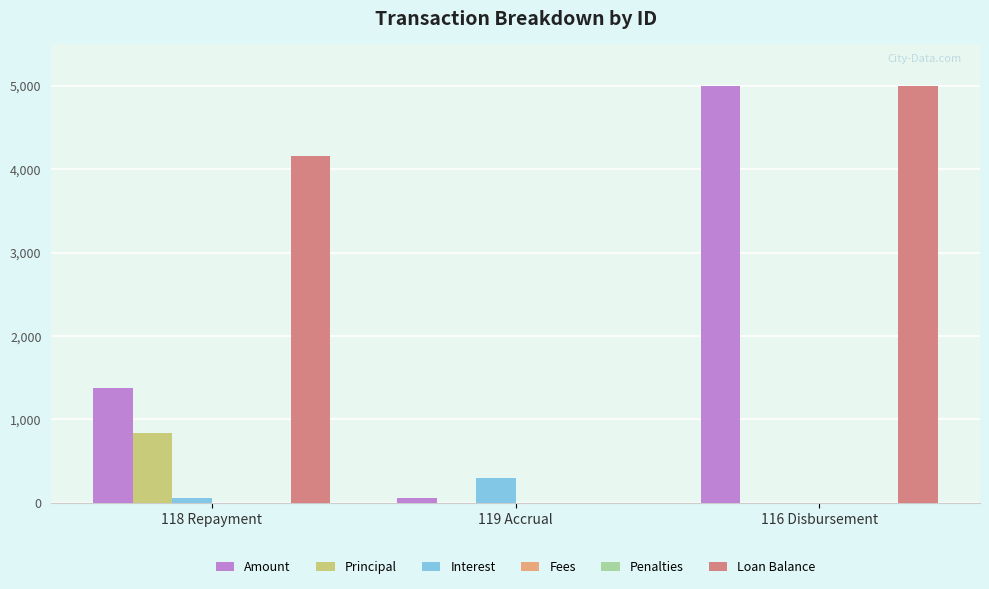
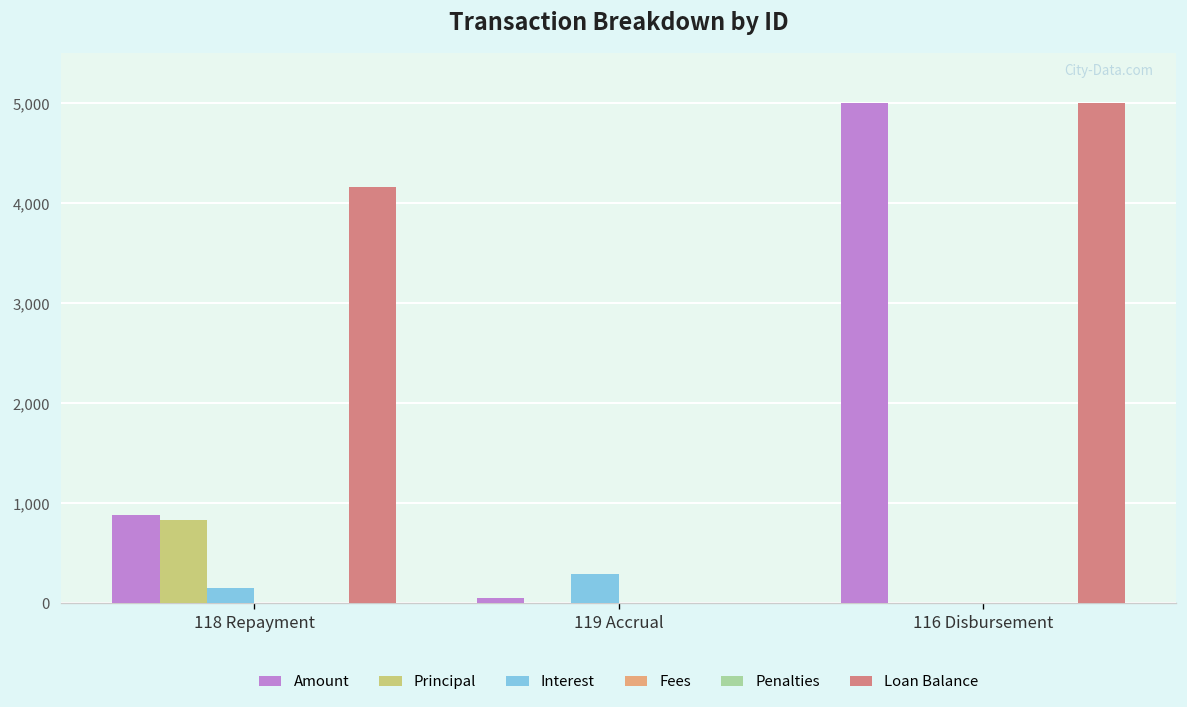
  {
    "Amount": {
-     "118 Repayment": "1,400",
+     "118 Repayment": "900",
      "119 Accrual": "100",
      "116 Disbursement": "5,000"
    },
    "Interest": {
-     "118 Repayment": "100",
+     "118 Repayment": "200",
      "119 Accrual": "300",
      "116 Disbursement": "0"
    }
  }
